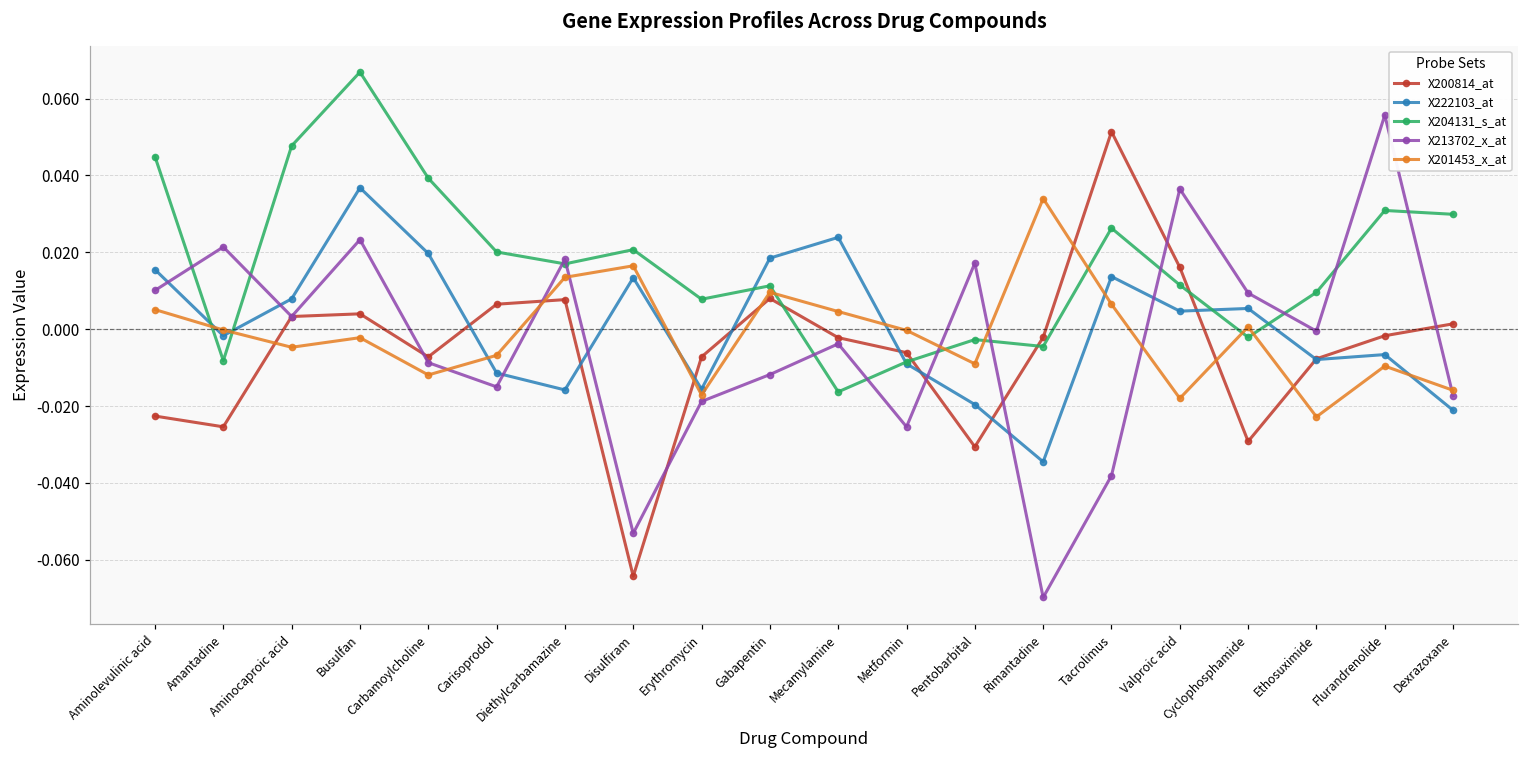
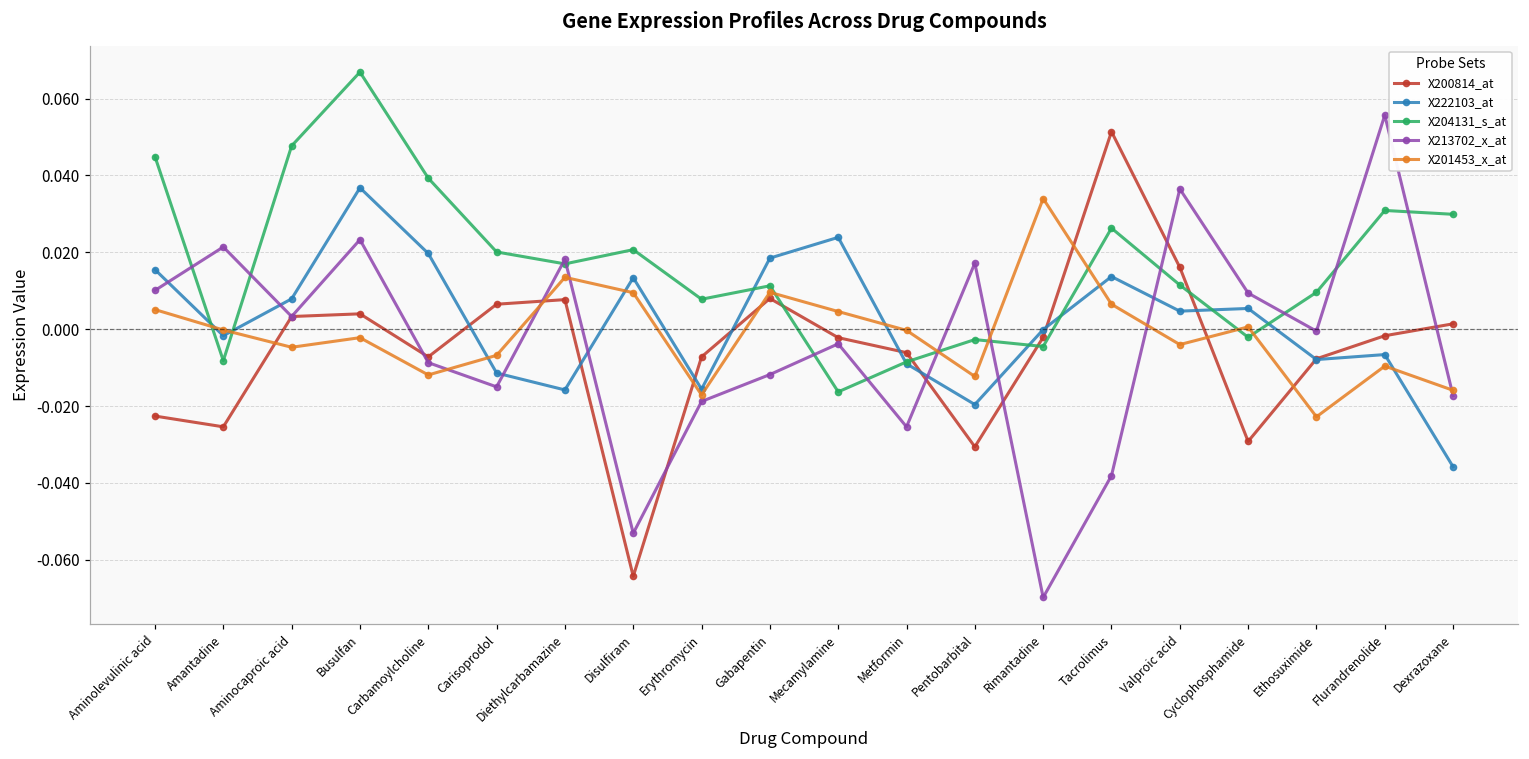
  {
    "X200814_at": {
      "Aminolevulinic acid": -0.023,
      "Amantadine": -0.025,
      "Busulfan": 0.004,
      "Carbamoylcholine": -0.007,
      "Carisoprodol": 0.007,
      "Diethylcarbamazine": 0.008,
      "Disulfiram": -0.064,
      "Erythromycin": -0.007,
      "Gabapentin": 0.008,
      "Mecamylamine": -0.002,
      "Metformin": -0.006,
      "Pentobarbital": -0.031,
      "Rimantadine": -0.002,
      "Tacrolimus": 0.051,
      "Valproic acid": 0.016,
      "Cyclophosphamide": -0.029,
      "Flurandrenolide": -0.002,
      "Dexrazoxane": 0.001
    },
    "X222103_at": {
      "Aminolevulinic acid": 0.016,
      "Amantadine": -0.002,
      "Aminocaproic acid": 0.008,
      "Busulfan": 0.037,
      "Carbamoylcholine": 0.020,
      "Carisoprodol": -0.011,
      "Diethylcarbamazine": -0.016,
      "Disulfiram": 0.013,
      "Erythromycin": -0.016,
      "Gabapentin": 0.019,
      "Mecamylamine": 0.024,
      "Pentobarbital": -0.020,
-     "Rimantadine": -0.035,
+     "Rimantadine": 0.000,
      "Tacrolimus": 0.014,
      "Valproic acid": 0.005,
      "Cyclophosphamide": 0.005,
      "Flurandrenolide": -0.007,
-     "Dexrazoxane": -0.021
+     "Dexrazoxane": -0.036
    },
    "X204131_s_at": {
      "Aminolevulinic acid": 0.045,
      "Amantadine": -0.008,
      "Aminocaproic acid": 0.048,
      "Busulfan": 0.067,
      "Carbamoylcholine": 0.039,
      "Carisoprodol": 0.020,
      "Diethylcarbamazine": 0.017,
      "Disulfiram": 0.021,
      "Erythromycin": 0.008,
      "Gabapentin": 0.011,
      "Mecamylamine": -0.016,
      "Pentobarbital": -0.003,
      "Rimantadine": -0.005,
      "Tacrolimus": 0.026,
      "Valproic acid": 0.012,
      "Cyclophosphamide": -0.002,
      "Ethosuximide": 0.010,
      "Flurandrenolide": 0.031,
      "Dexrazoxane": 0.030
    },
    "X213702_x_at": {
      "Aminolevulinic acid": 0.010,
      "Amantadine": 0.021,
      "Busulfan": 0.023,
      "Carbamoylcholine": -0.009,
      "Carisoprodol": -0.015,
      "Diethylcarbamazine": 0.018,
      "Disulfiram": -0.053,
      "Erythromycin": -0.019,
      "Gabapentin": -0.012,
      "Mecamylamine": -0.004,
      "Metformin": -0.025,
      "Pentobarbital": 0.017,
      "Rimantadine": -0.070,
      "Tacrolimus": -0.038,
      "Valproic acid": 0.037,
      "Cyclophosphamide": 0.009,
      "Ethosuximide": -0.001,
      "Flurandrenolide": 0.056,
      "Dexrazoxane": -0.017
    },
    "X201453_x_at": {
      "Aminolevulinic acid": 0.005,
      "Amantadine": 0.000,
      "Aminocaproic acid": -0.005,
      "Busulfan": -0.002,
      "Carbamoylcholine": -0.012,
      "Carisoprodol": -0.007,
      "Diethylcarbamazine": 0.014,
-     "Disulfiram": 0.017,
+     "Disulfiram": 0.010,
      "Erythromycin": -0.017,
      "Gabapentin": 0.010,
      "Mecamylamine": 0.005,
      "Metformin": 0.000,
-     "Pentobarbital": -0.009,
+     "Pentobarbital": -0.012,
      "Rimantadine": 0.034,
      "Tacrolimus": 0.007,
-     "Valproic acid": -0.018,
+     "Valproic acid": -0.004,
      "Cyclophosphamide": 0.001,
      "Ethosuximide": -0.023,
      "Flurandrenolide": -0.010,
      "Dexrazoxane": -0.016
    }
  }
